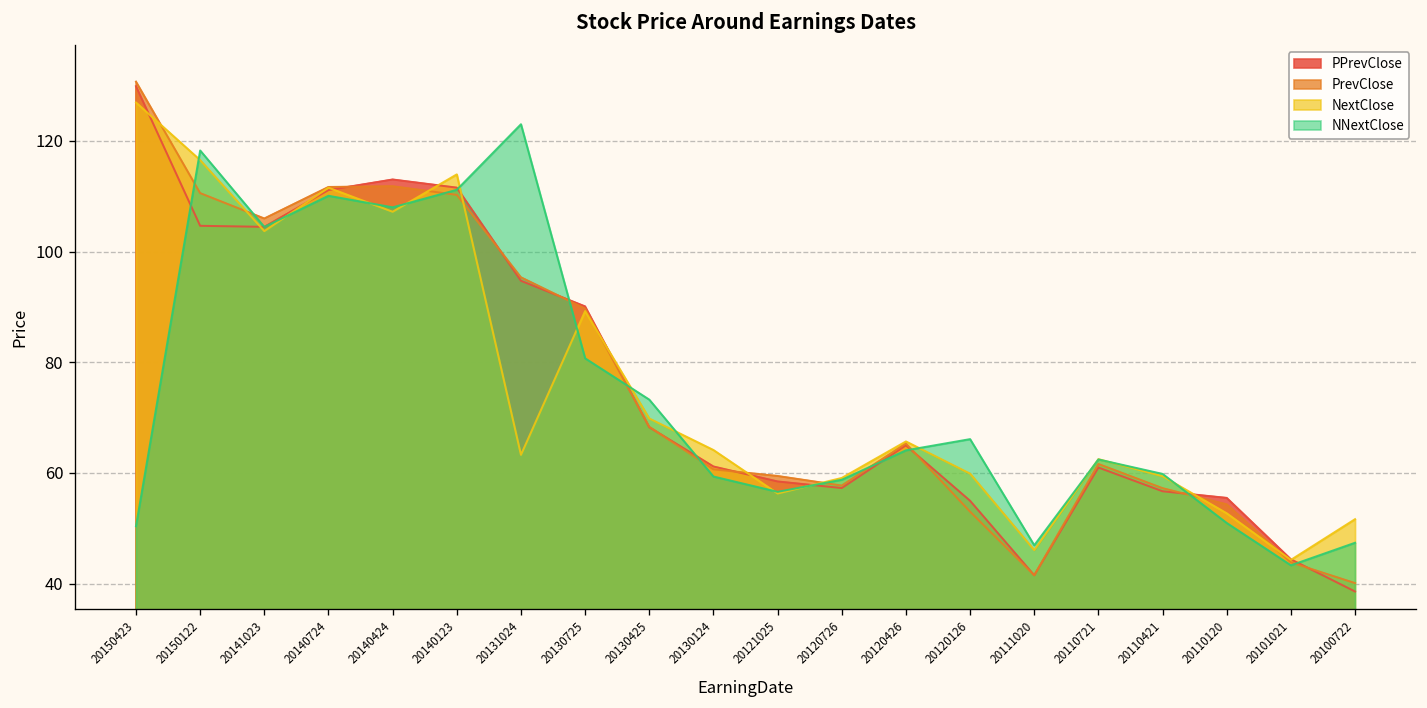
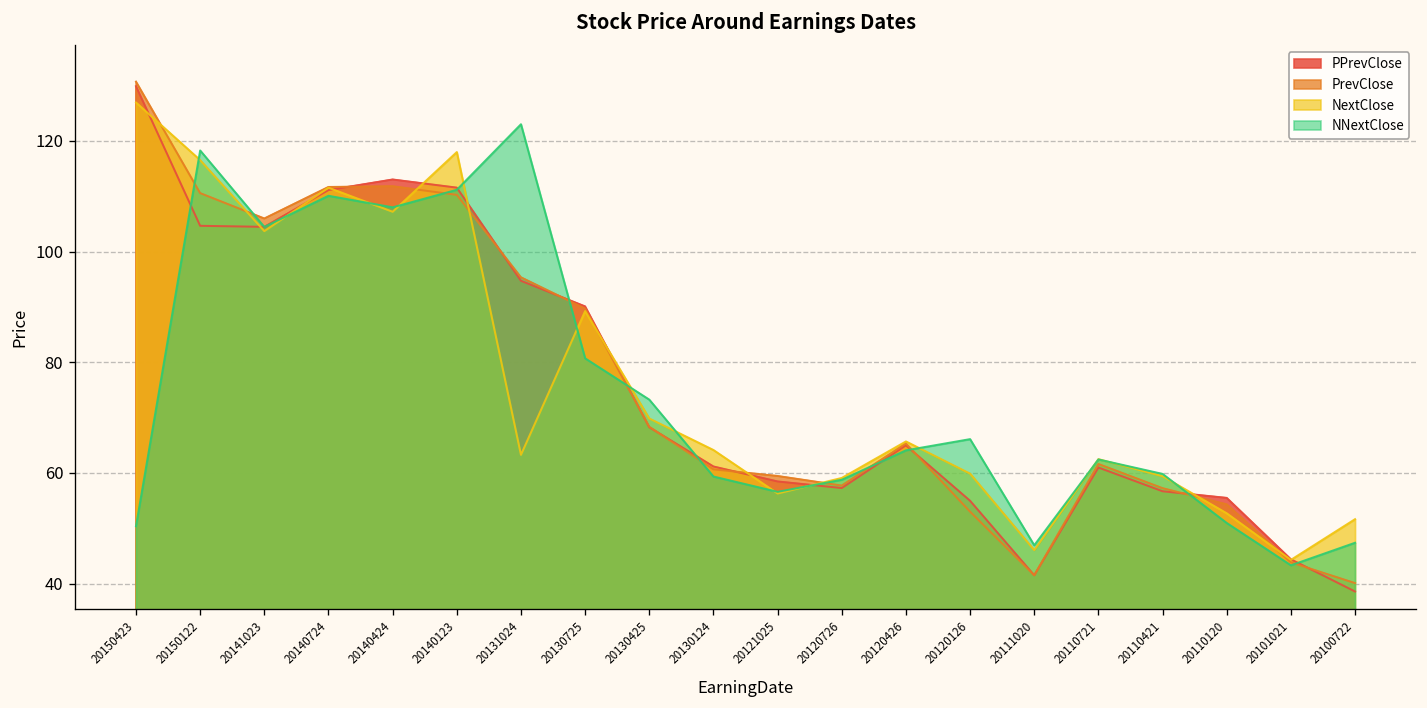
  {
    "NextClose": {
      "20150423": 127,
      "20150122": 117,
      "20141023": 104,
      "20140424": 107,
-     "20140123": 114,
+     "20140123": 118,
      "20131024": 63,
      "20130425": 70,
      "20130124": 64,
      "20120126": 60,
      "20111020": 46,
      "20110120": 53,
      "20100722": 52
    },
    "NNextClose": {
      "20150423": 50,
      "20150122": 118,
      "20140724": 110,
      "20140424": 108,
      "20131024": 123,
      "20130725": 81,
      "20130425": 73,
      "20130124": 59,
      "20120426": 64,
      "20120126": 66,
      "20111020": 47,
      "20110120": 51,
      "20100722": 47
    }
  }
